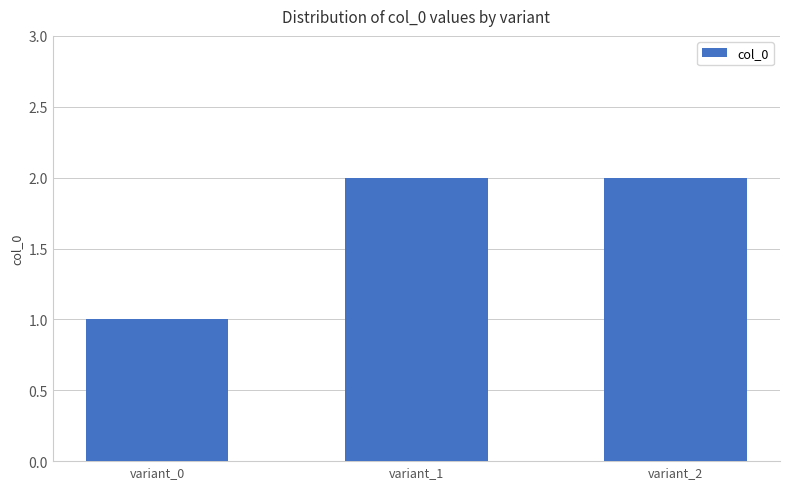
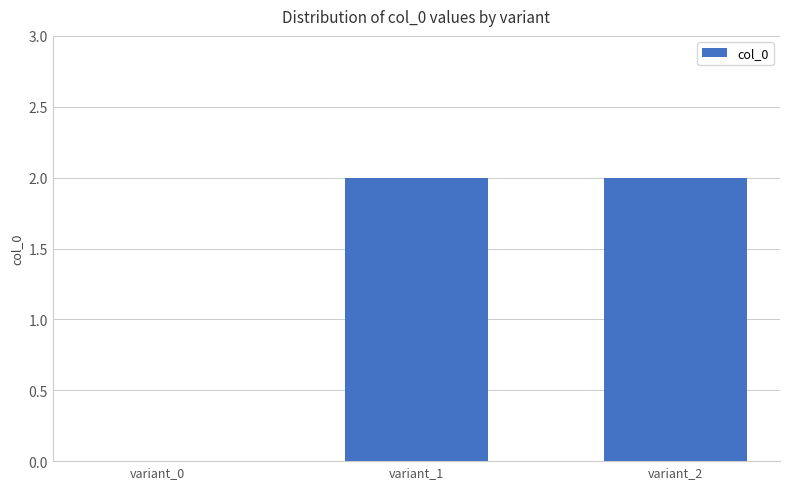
  {
-   "variant_0": 1,
+   "variant_0": 0,
    "variant_1": 2,
    "variant_2": 2
  }
